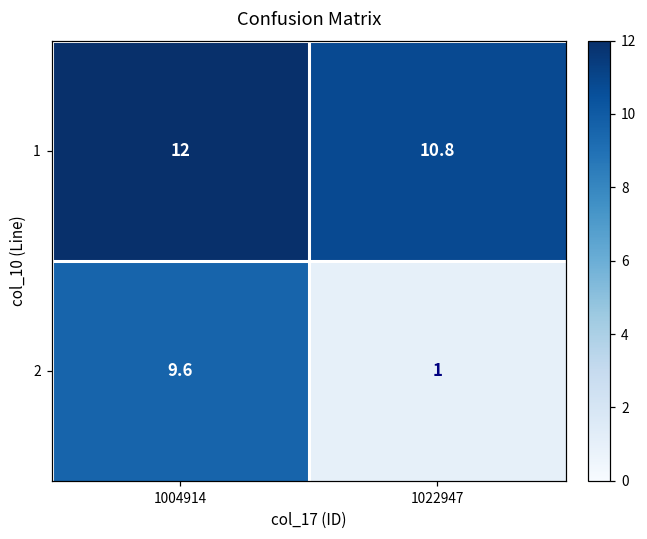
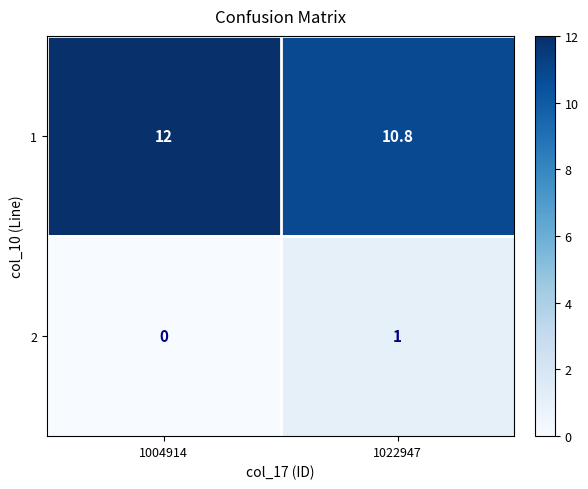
  {
    "1": {
      "1004914": 12,
      "1022947": 10.8
    },
    "2": {
-     "1004914": 9.6,
+     "1004914": 0,
      "1022947": 1
    }
  }
